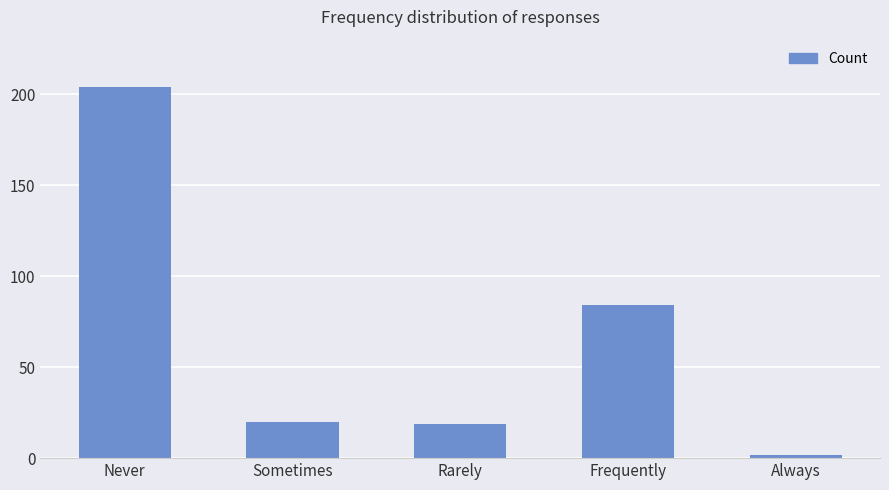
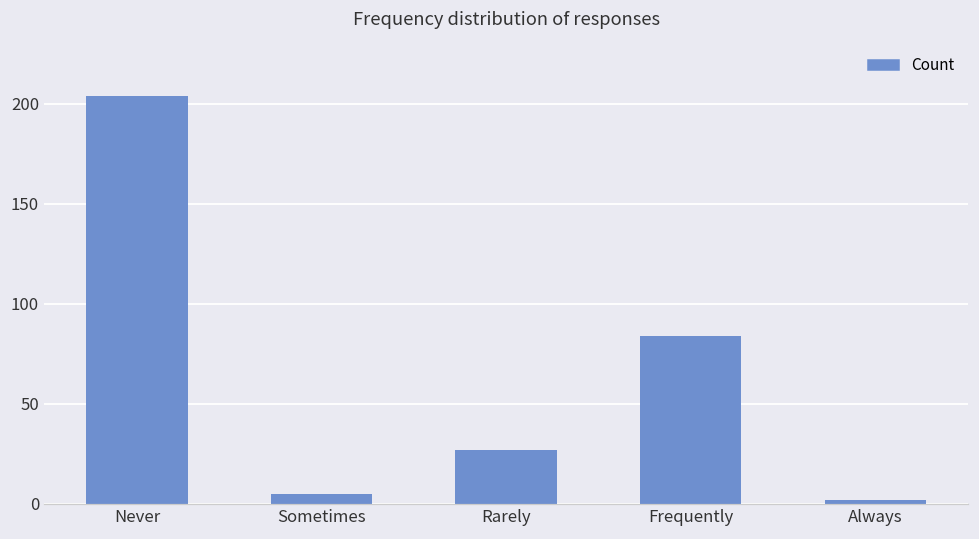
  {
    "Never": 204,
-   "Sometimes": 20,
-   "Rarely": 19,
+   "Sometimes": 5,
+   "Rarely": 27,
    "Frequently": 84,
    "Always": 2
  }
